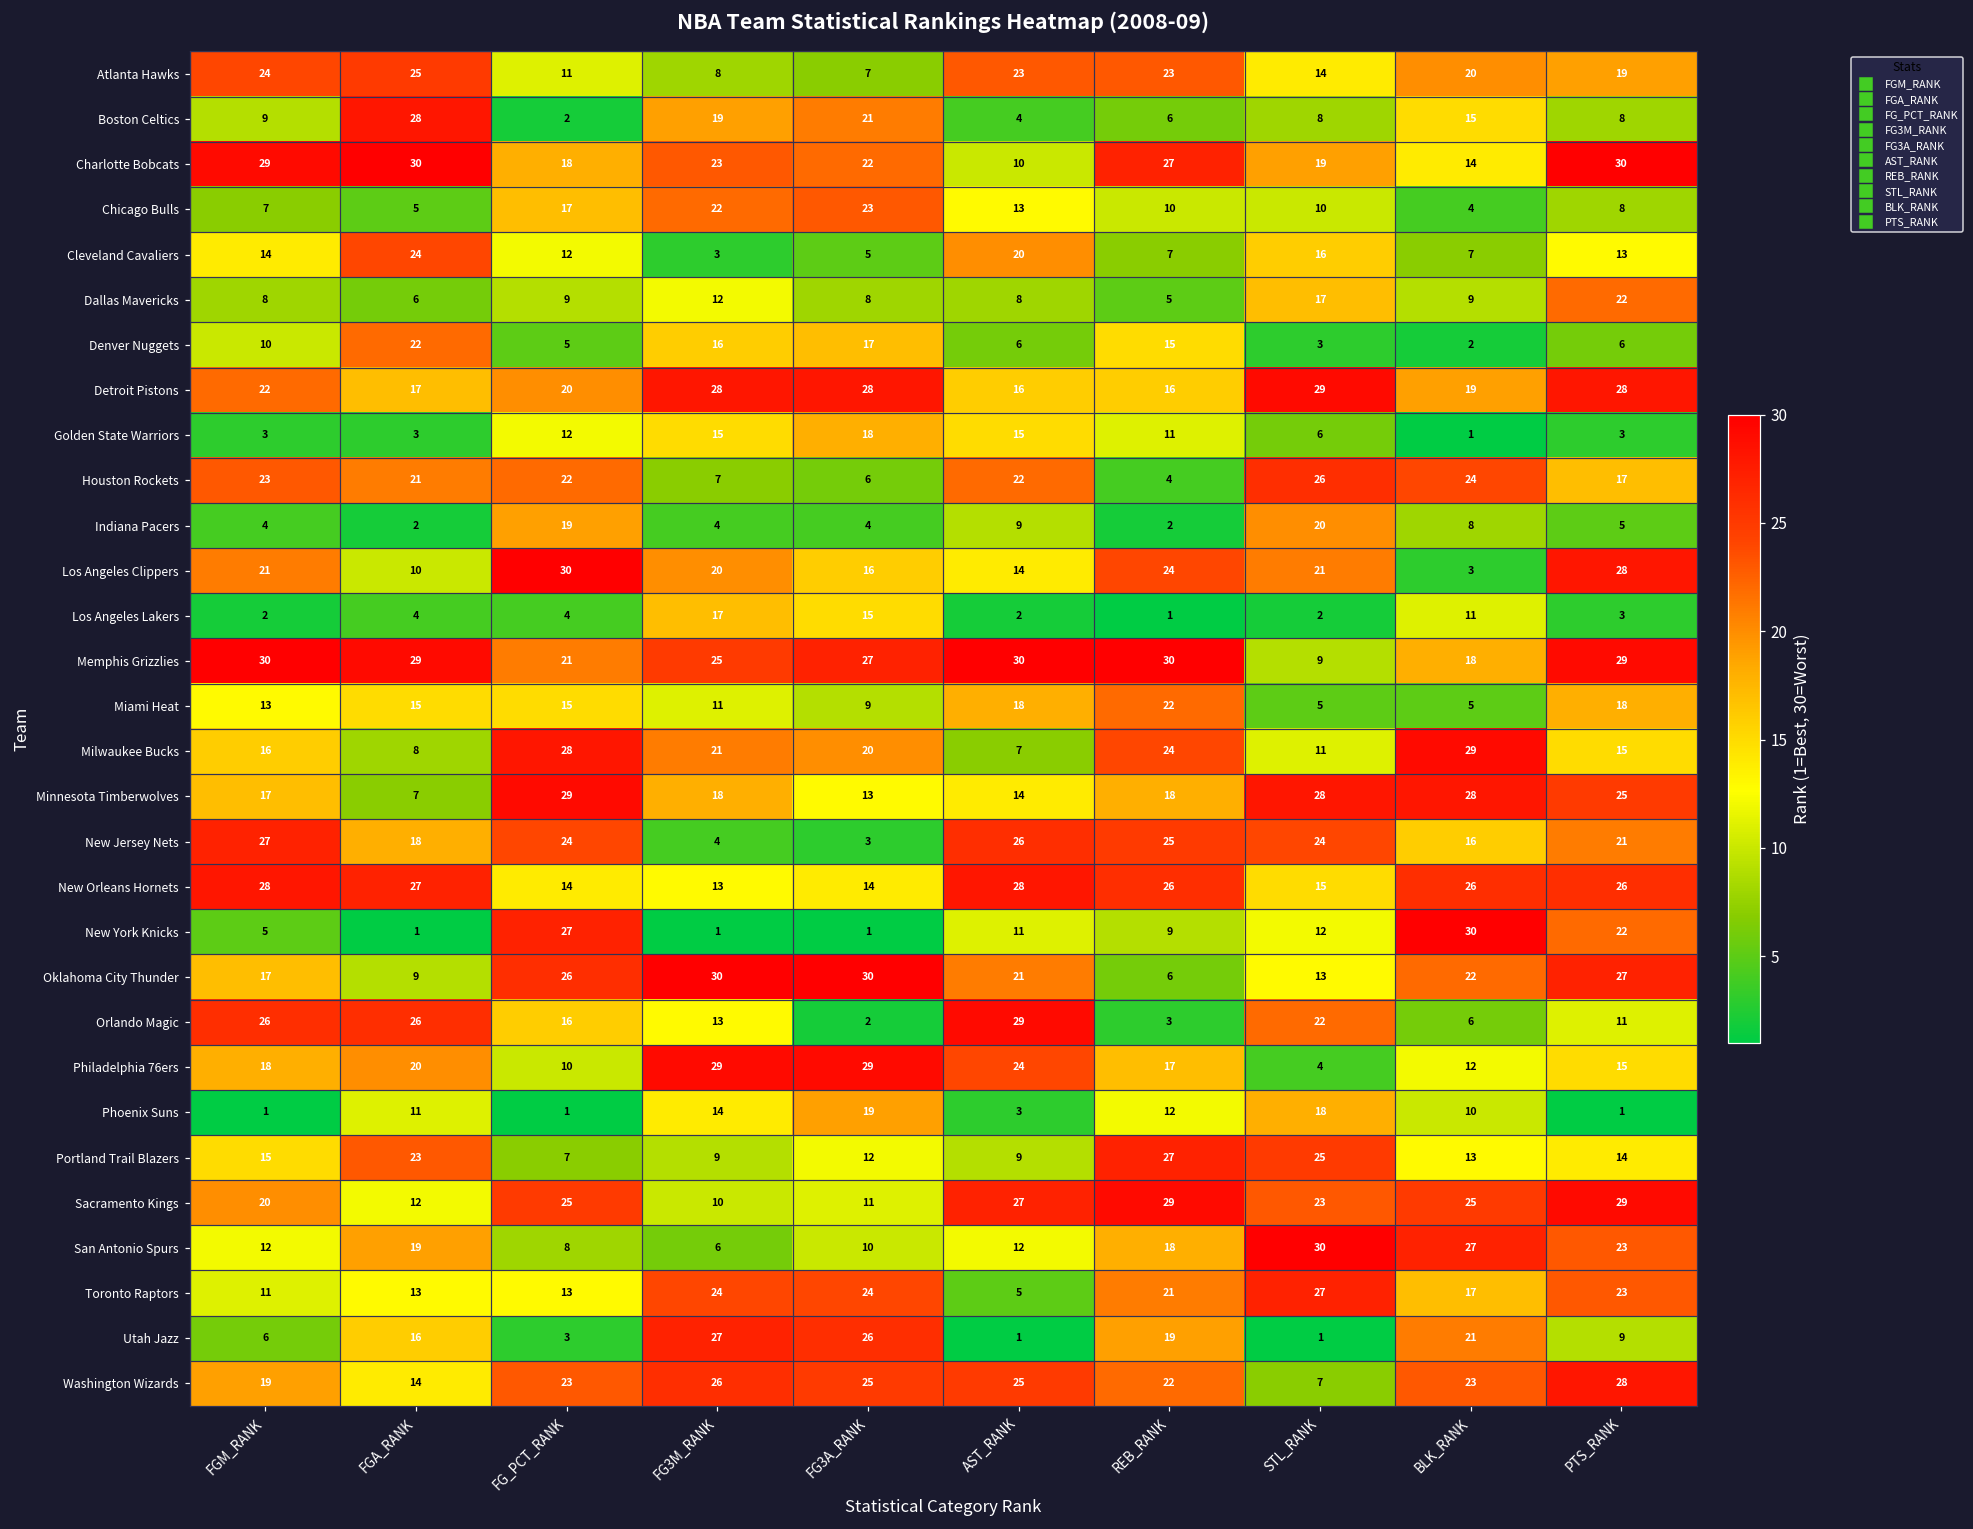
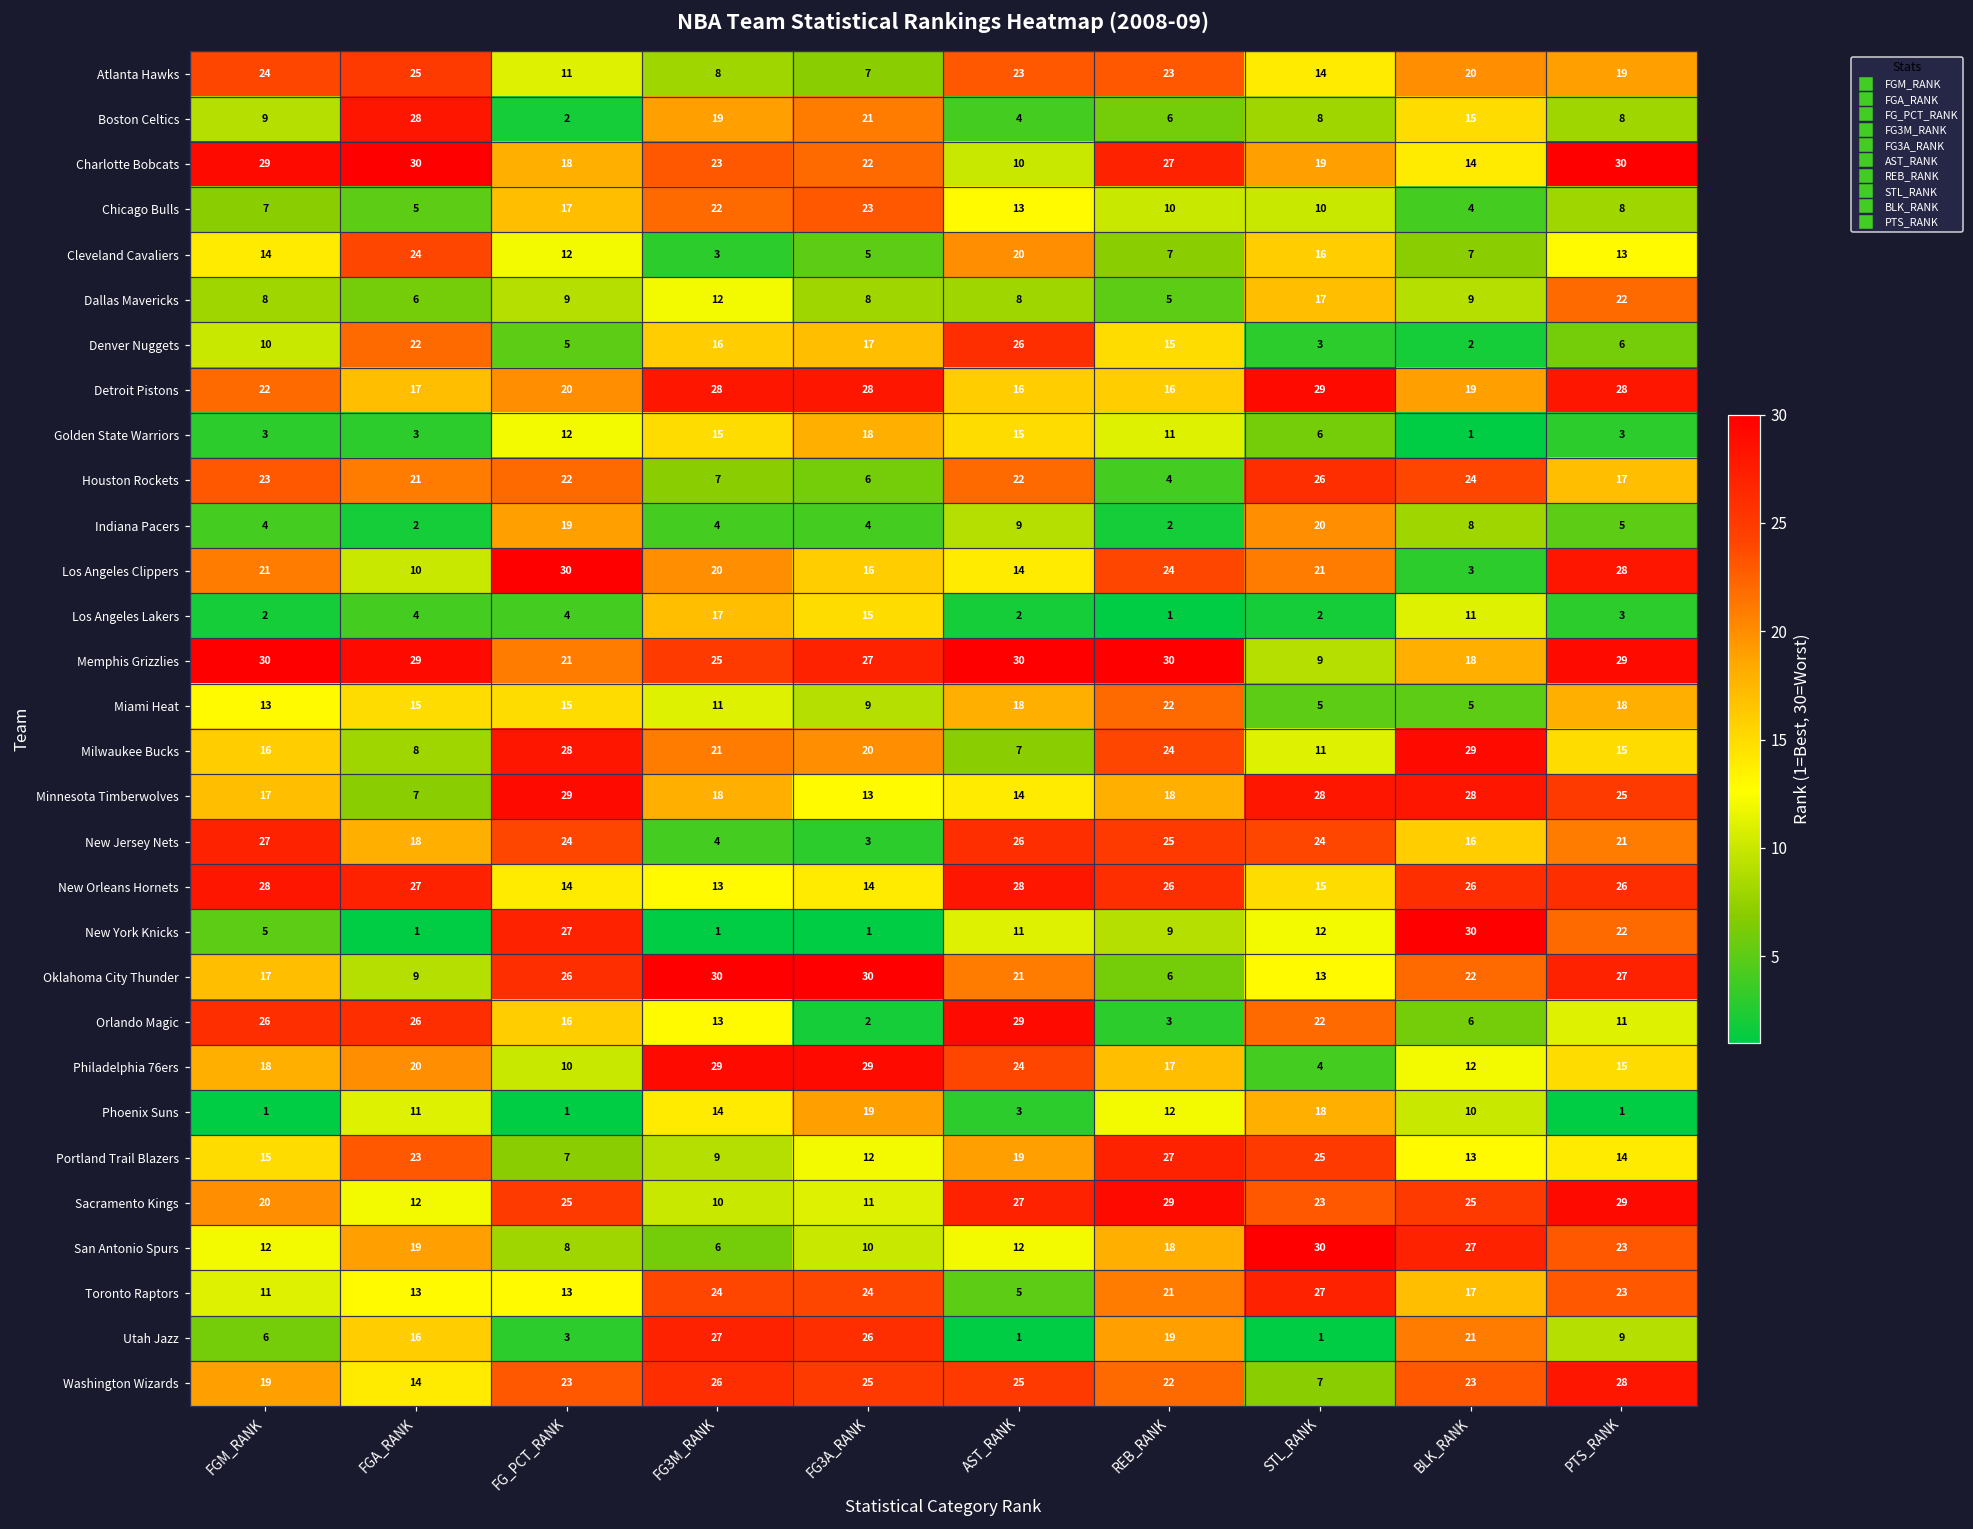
  {
    "Denver Nuggets": {
      "FGM_RANK": 10,
      "FGA_RANK": 22,
      "FG_PCT_RANK": 5,
      "FG3M_RANK": 16,
      "FG3A_RANK": 17,
-     "AST_RANK": 6,
+     "AST_RANK": 26,
      "REB_RANK": 15,
      "STL_RANK": 3,
      "BLK_RANK": 2,
      "PTS_RANK": 6
    },
    "Portland Trail Blazers": {
      "FGM_RANK": 15,
      "FGA_RANK": 23,
      "FG_PCT_RANK": 7,
      "FG3M_RANK": 9,
      "FG3A_RANK": 12,
-     "AST_RANK": 9,
+     "AST_RANK": 19,
      "REB_RANK": 27,
      "STL_RANK": 25,
      "BLK_RANK": 13,
      "PTS_RANK": 14
    }
  }
